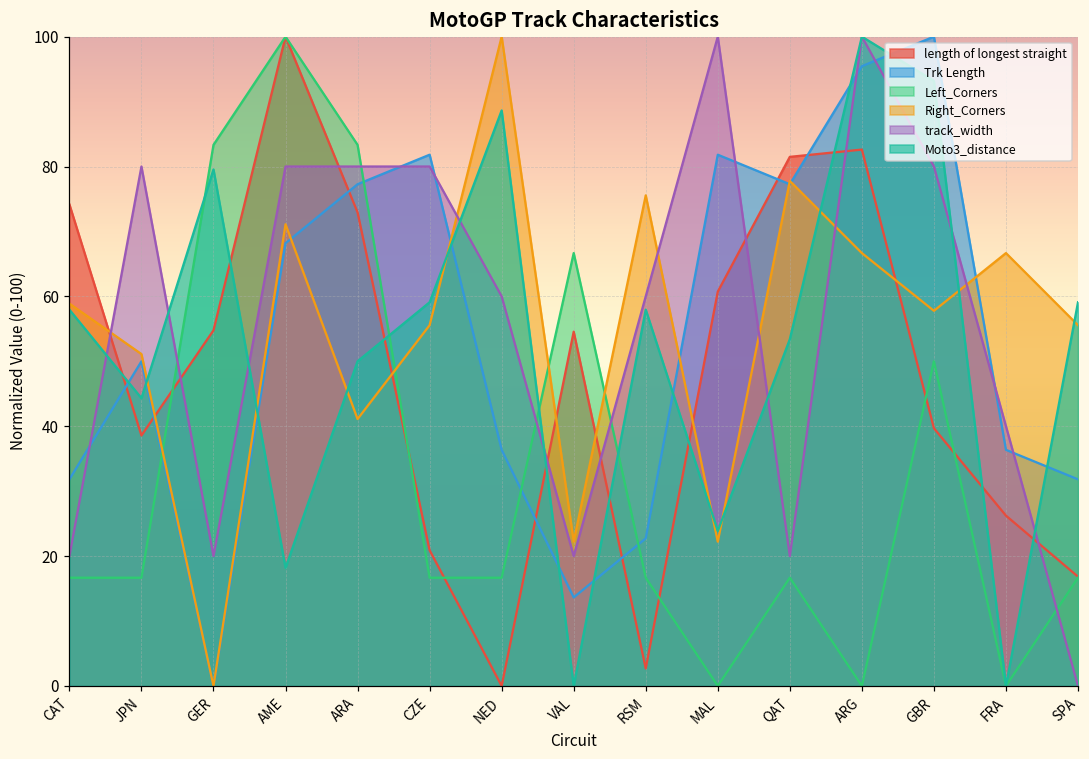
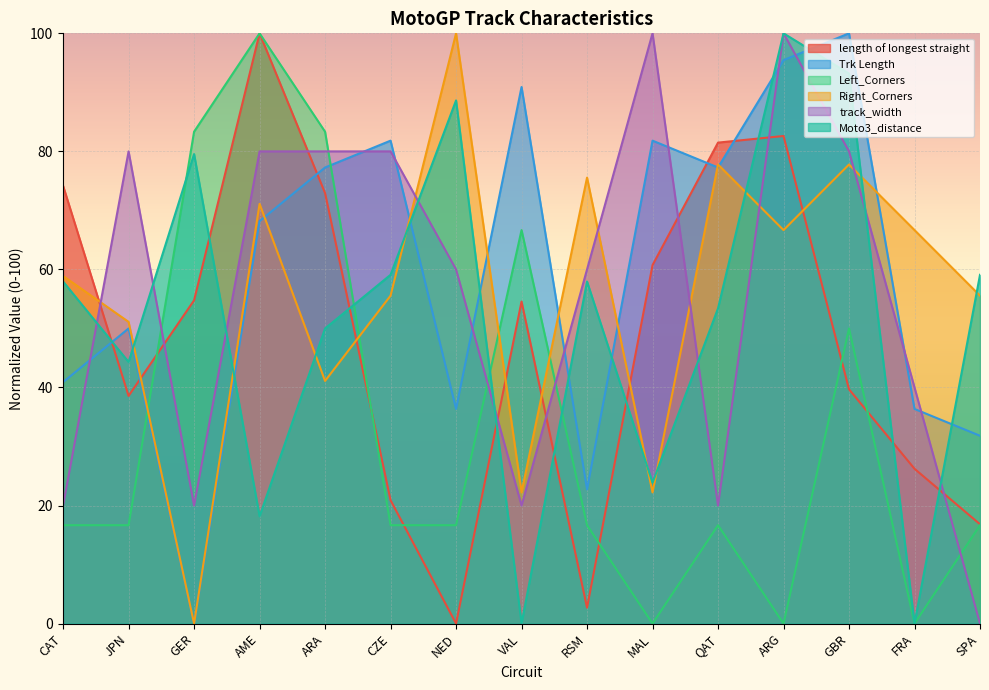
  {
    "length of longest straight": {
      "CAT": 74,
      "JPN": 39,
      "GER": 55,
      "ARA": 73,
      "CZE": 21,
      "NED": 0,
      "VAL": 55,
      "RSM": 3,
      "MAL": 61,
      "QAT": 81,
      "ARG": 83,
      "GBR": 40,
      "FRA": 26
    },
    "Trk Length": {
-     "CAT": 32,
+     "CAT": 41,
      "JPN": 50,
      "AME": 68,
      "ARA": 77,
      "CZE": 82,
      "NED": 36,
-     "VAL": 14,
+     "VAL": 91,
      "RSM": 23,
      "MAL": 82,
      "QAT": 77,
      "ARG": 95,
      "GBR": 100,
      "FRA": 36,
      "SPA": 32
    },
    "Right_Corners": {
      "CAT": 59,
      "JPN": 51,
      "AME": 71,
      "ARA": 41,
      "CZE": 56,
      "NED": 100,
      "VAL": 22,
      "RSM": 76,
      "MAL": 22,
      "QAT": 78,
      "ARG": 67,
-     "GBR": 58,
+     "GBR": 78,
      "FRA": 67,
      "SPA": 56
    },
    "track_width": {
      "CAT": 20,
      "JPN": 80,
      "GER": 20,
      "AME": 80,
      "ARA": 80,
      "CZE": 80,
      "NED": 60,
      "VAL": 20,
      "RSM": 60,
      "MAL": 100,
      "QAT": 20,
      "GBR": 80,
      "FRA": 40,
      "SPA": 0
    }
  }
